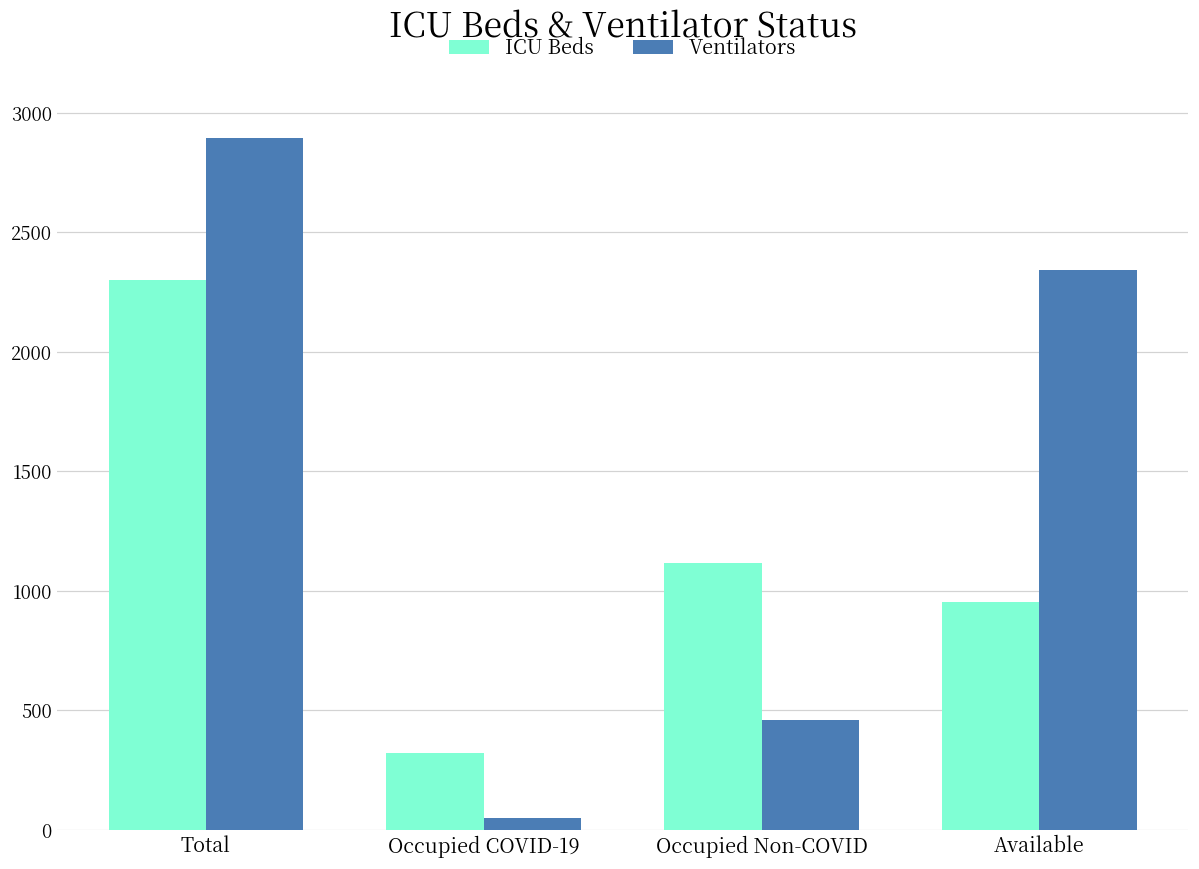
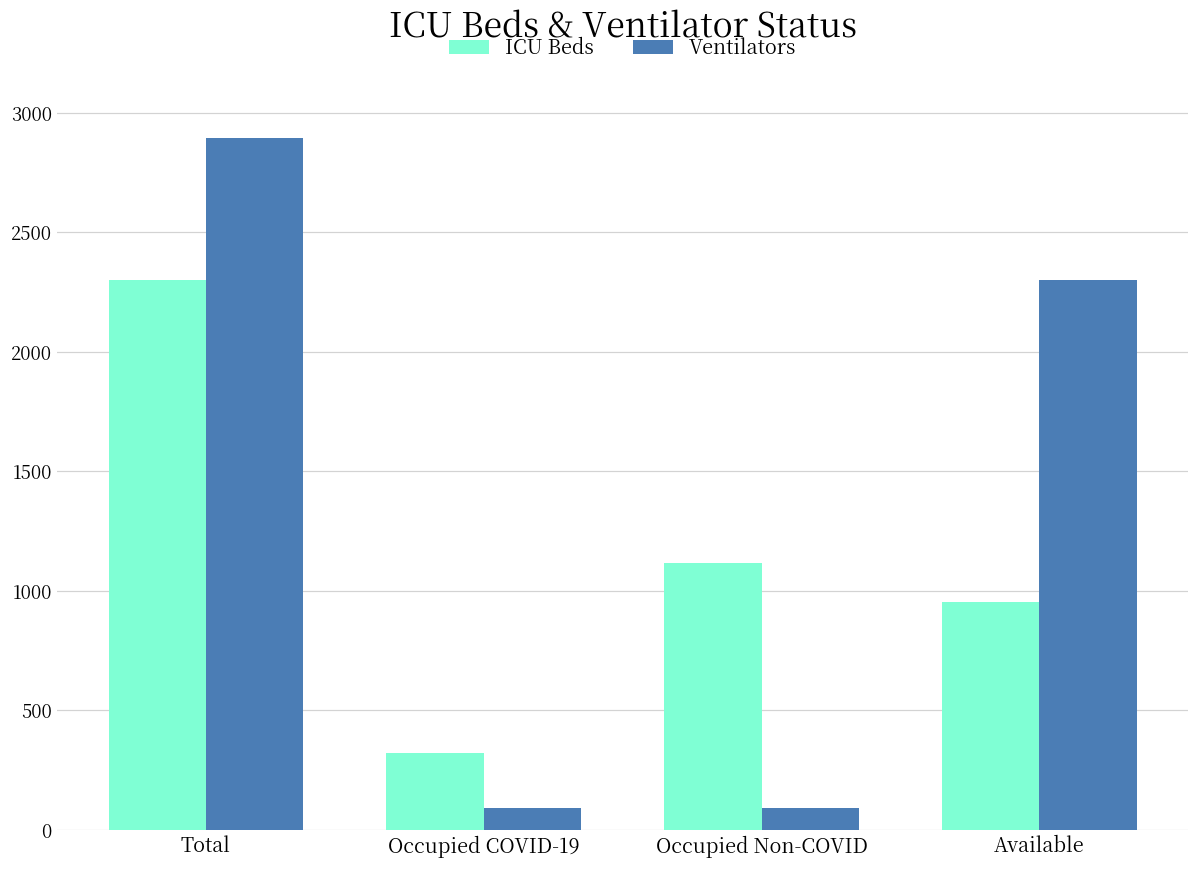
  {
    "ICU Beds": {
      "Total": 2300,
      "Occupied COVID-19": 320,
      "Occupied Non-COVID": 1120,
      "Available": 950
    },
    "Ventilators": {
      "Total": 2900,
-     "Occupied COVID-19": 50,
-     "Occupied Non-COVID": 460,
-     "Available": 2340
+     "Occupied COVID-19": 90,
+     "Occupied Non-COVID": 90,
+     "Available": 2300
    }
  }
